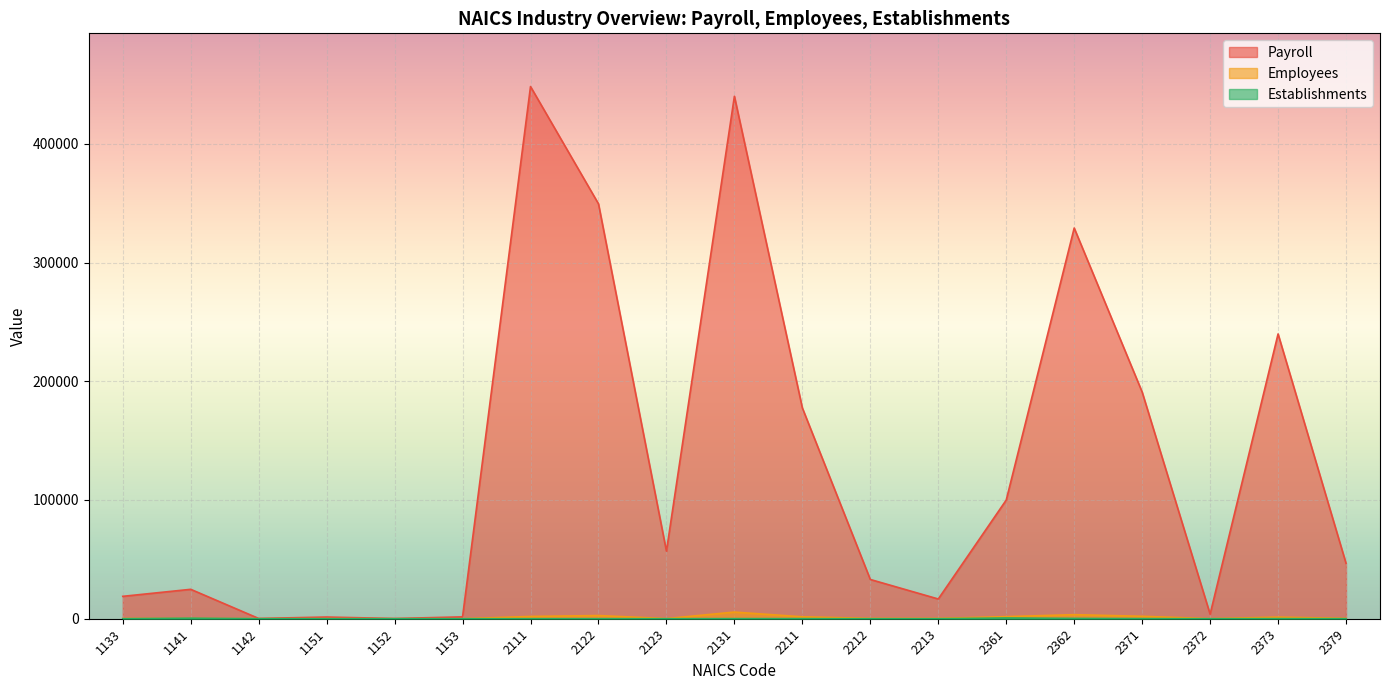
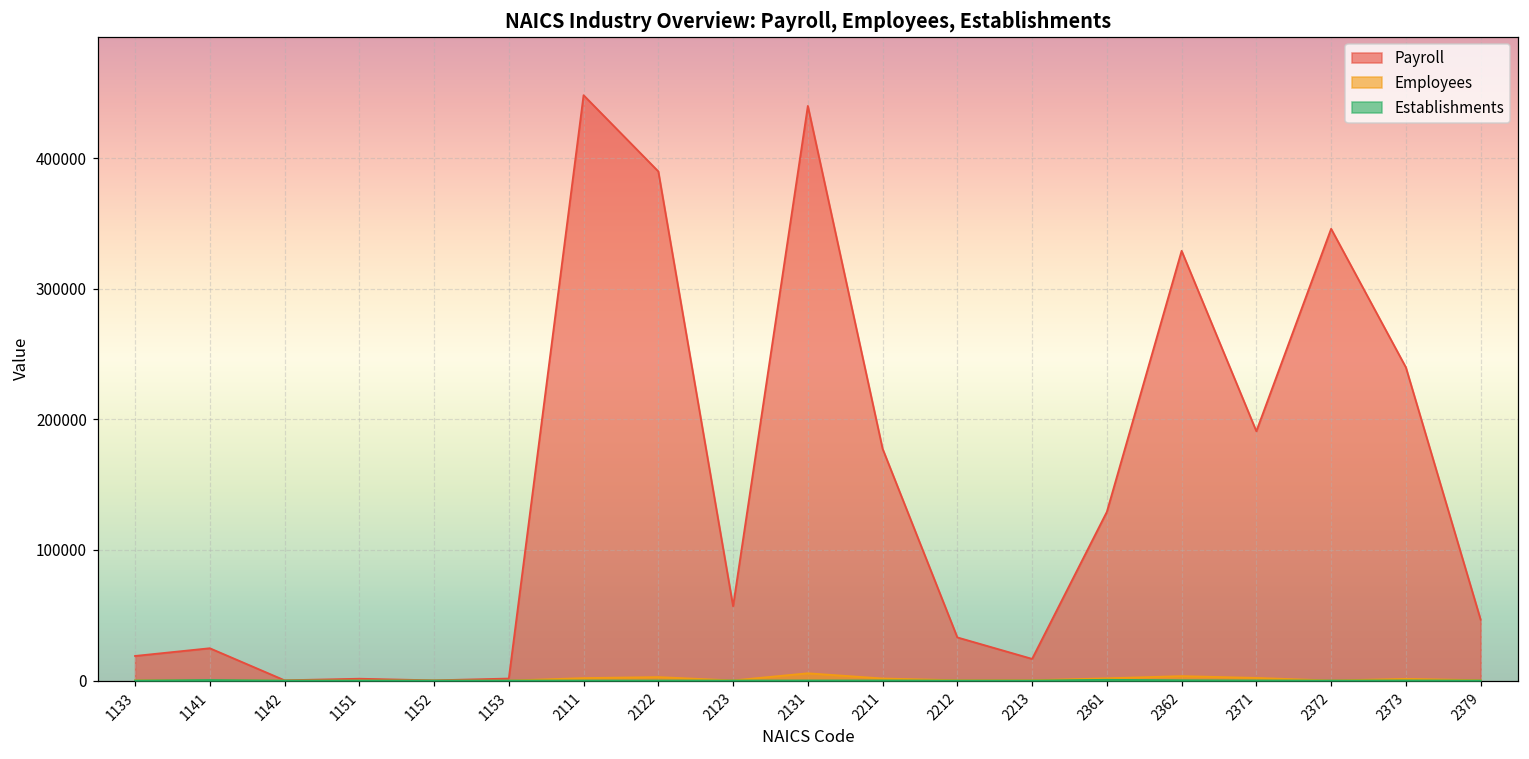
  {
    "Payroll": {
      "1133": 19000,
      "1141": 25000,
      "2111": 448000,
-     "2122": 349000,
+     "2122": 390000,
      "2123": 57000,
      "2131": 440000,
      "2211": 178000,
      "2212": 33000,
      "2213": 17000,
-     "2361": 100000,
+     "2361": 129000,
      "2362": 329000,
      "2371": 191000,
-     "2372": 4000,
+     "2372": 346000,
      "2373": 240000,
      "2379": 47000
    },
    "Employees": {
      "2122": 3000,
      "2131": 6000,
      "2362": 3000
    },
    "Establishments": {
      "2122": 0,
      "2131": 0,
      "2362": 0
    }
  }
